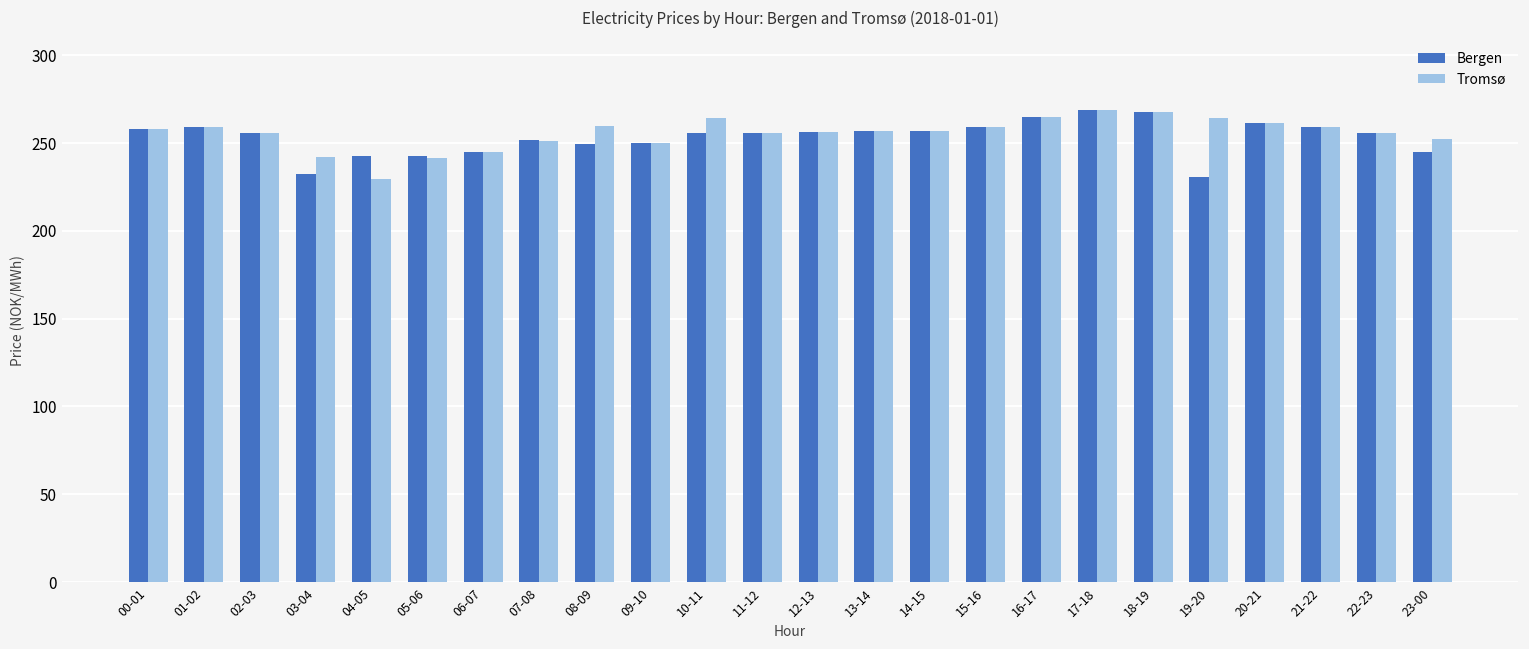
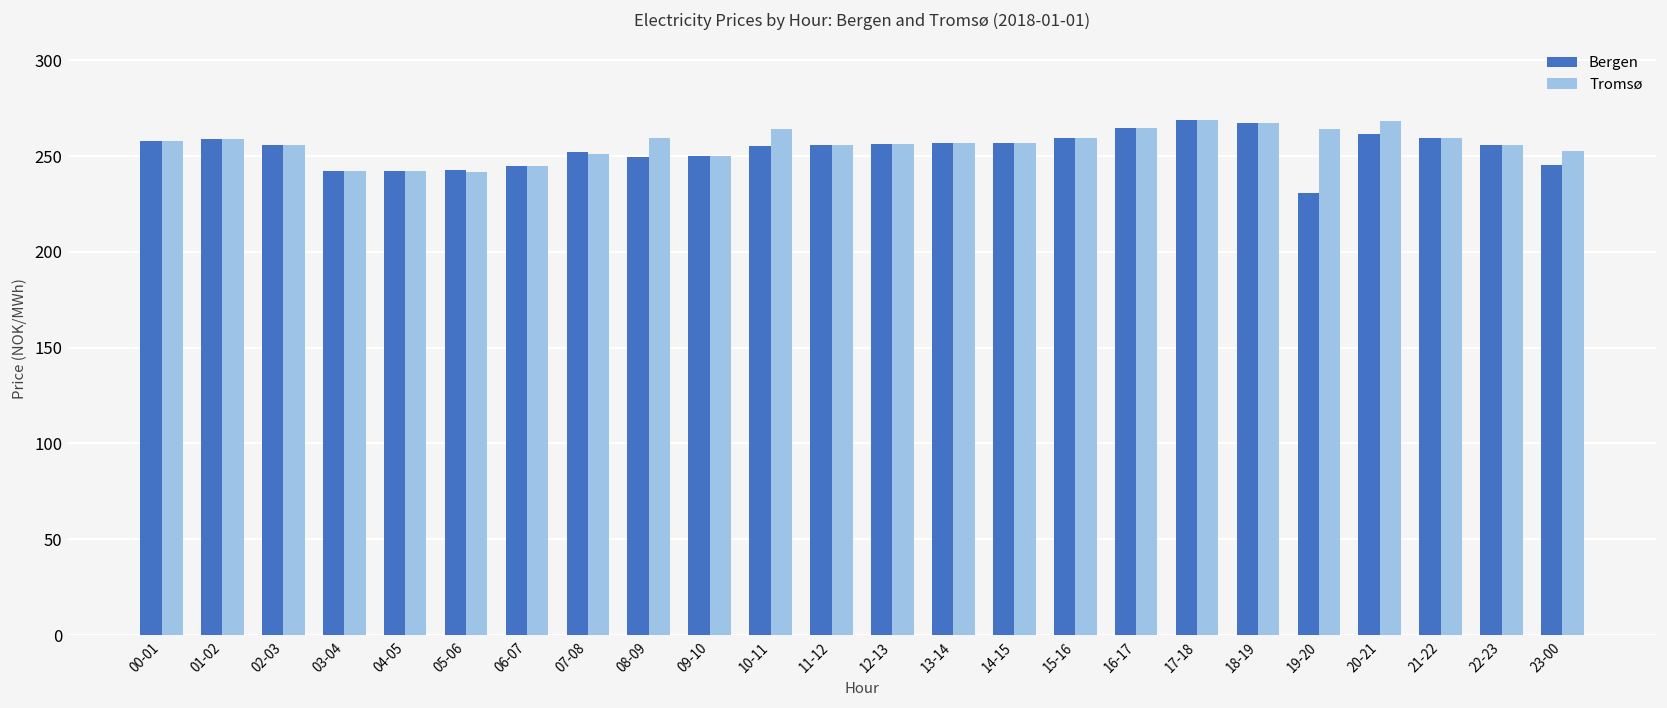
  {
    "Bergen": {
      "00-01": 258,
      "01-02": 259,
      "02-03": 256,
-     "03-04": 232,
+     "03-04": 242,
      "04-05": 242,
      "05-06": 243,
      "06-07": 245,
      "07-08": 252,
      "08-09": 250,
      "09-10": 250,
      "10-11": 255,
      "11-12": 256,
      "12-13": 256,
      "13-14": 257,
      "14-15": 257,
      "15-16": 259,
      "16-17": 265,
      "17-18": 269,
      "18-19": 267,
      "19-20": 231,
      "20-21": 262,
      "21-22": 259,
      "22-23": 256,
      "23-00": 245
    },
    "Tromsø": {
      "00-01": 258,
      "01-02": 259,
      "02-03": 256,
      "03-04": 242,
-     "04-05": 229,
+     "04-05": 242,
      "05-06": 242,
      "06-07": 245,
      "07-08": 251,
      "08-09": 259,
      "09-10": 250,
      "10-11": 264,
      "11-12": 256,
      "12-13": 256,
      "13-14": 257,
      "14-15": 257,
      "15-16": 259,
      "16-17": 265,
      "17-18": 269,
      "18-19": 267,
      "19-20": 264,
-     "20-21": 262,
+     "20-21": 268,
      "21-22": 259,
      "22-23": 256,
      "23-00": 253
    }
  }
